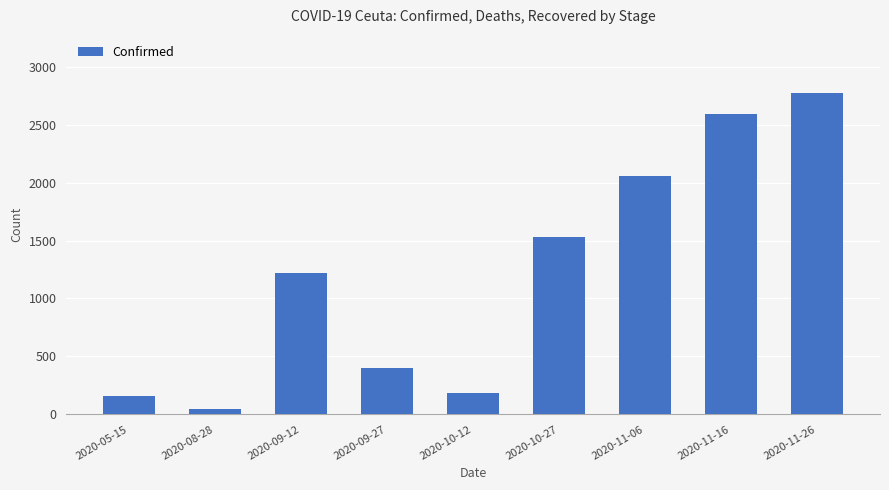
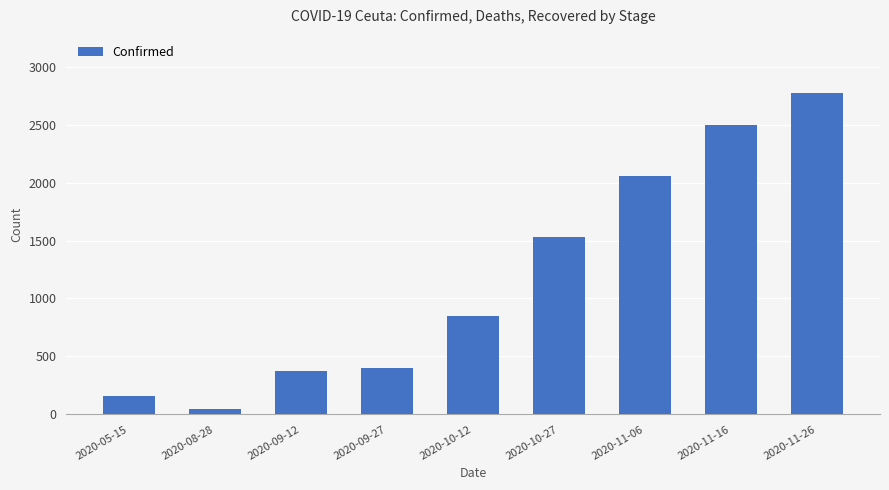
  {
    "2020-05-15": 160,
    "2020-08-28": 50,
-   "2020-09-12": 1220,
+   "2020-09-12": 380,
    "2020-09-27": 400,
-   "2020-10-12": 190,
+   "2020-10-12": 850,
    "2020-10-27": 1530,
    "2020-11-06": 2050,
-   "2020-11-16": 2590,
+   "2020-11-16": 2500,
    "2020-11-26": 2770
  }
